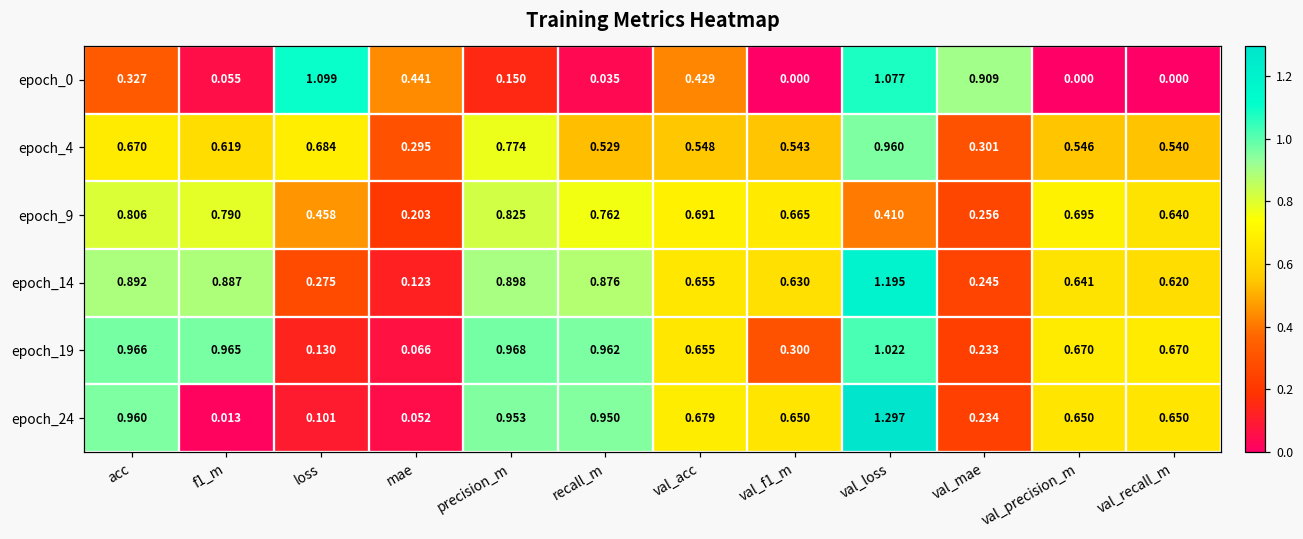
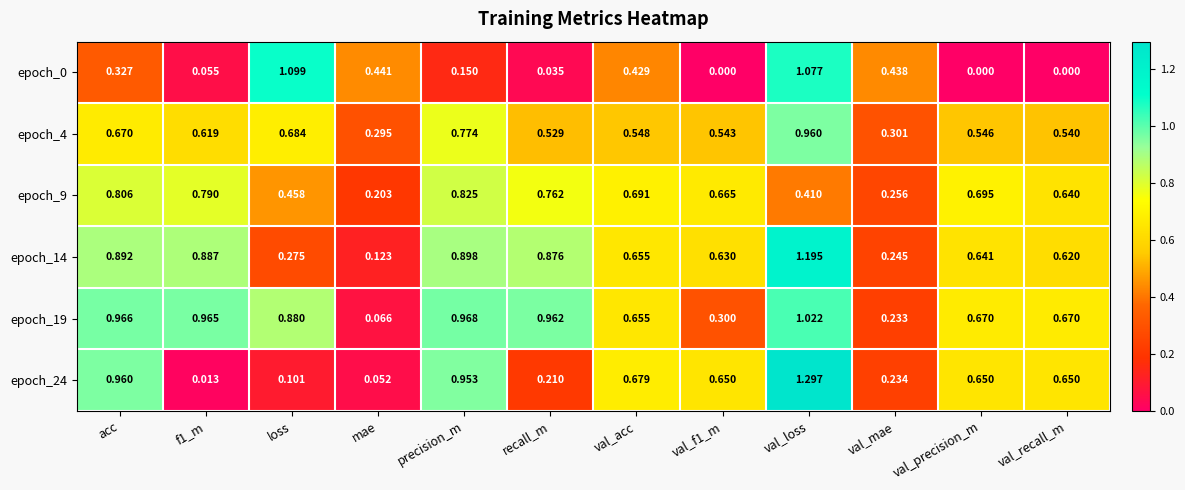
  {
    "epoch_0": {
      "acc": 0.327,
      "f1_m": 0.055,
      "loss": 1.099,
      "mae": 0.441,
      "precision_m": 0.150,
      "recall_m": 0.035,
      "val_acc": 0.429,
      "val_f1_m": 0.000,
      "val_loss": 1.077,
-     "val_mae": 0.909,
+     "val_mae": 0.438,
      "val_precision_m": 0.000,
      "val_recall_m": 0.000
    },
    "epoch_4": {
      "acc": 0.670,
      "f1_m": 0.619,
      "loss": 0.684,
      "mae": 0.295,
      "precision_m": 0.774,
      "recall_m": 0.529,
      "val_acc": 0.548,
      "val_f1_m": 0.543,
      "val_loss": 0.960,
      "val_mae": 0.301,
      "val_precision_m": 0.546,
      "val_recall_m": 0.540
    },
    "epoch_9": {
      "acc": 0.806,
      "f1_m": 0.790,
      "loss": 0.458,
      "mae": 0.203,
      "precision_m": 0.825,
      "recall_m": 0.762,
      "val_acc": 0.691,
      "val_f1_m": 0.665,
      "val_loss": 0.410,
      "val_mae": 0.256,
      "val_precision_m": 0.695,
      "val_recall_m": 0.640
    },
    "epoch_14": {
      "acc": 0.892,
      "f1_m": 0.887,
      "loss": 0.275,
      "mae": 0.123,
      "precision_m": 0.898,
      "recall_m": 0.876,
      "val_acc": 0.655,
      "val_f1_m": 0.630,
      "val_loss": 1.195,
      "val_mae": 0.245,
      "val_precision_m": 0.641,
      "val_recall_m": 0.620
    },
    "epoch_19": {
      "acc": 0.966,
      "f1_m": 0.965,
-     "loss": 0.130,
+     "loss": 0.880,
      "mae": 0.066,
      "precision_m": 0.968,
      "recall_m": 0.962,
      "val_acc": 0.655,
      "val_f1_m": 0.300,
      "val_loss": 1.022,
      "val_mae": 0.233,
      "val_precision_m": 0.670,
      "val_recall_m": 0.670
    },
    "epoch_24": {
      "acc": 0.960,
      "f1_m": 0.013,
      "loss": 0.101,
      "mae": 0.052,
      "precision_m": 0.953,
-     "recall_m": 0.950,
+     "recall_m": 0.210,
      "val_acc": 0.679,
      "val_f1_m": 0.650,
      "val_loss": 1.297,
      "val_mae": 0.234,
      "val_precision_m": 0.650,
      "val_recall_m": 0.650
    }
  }
